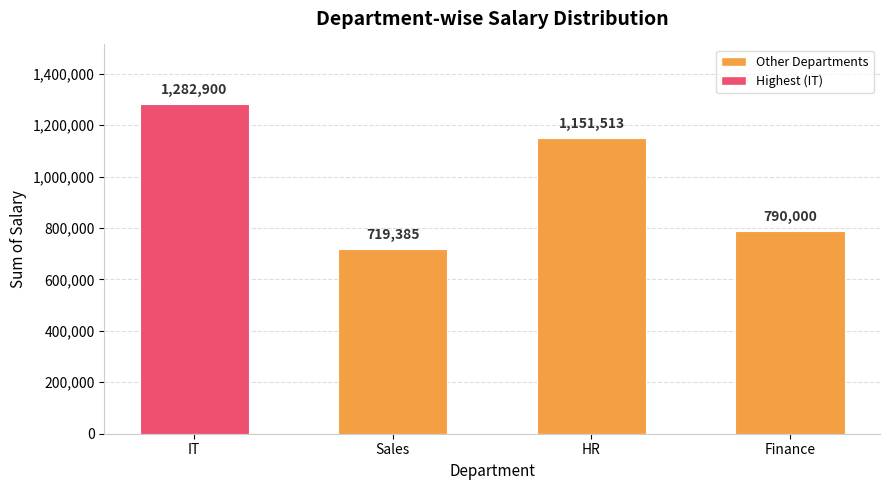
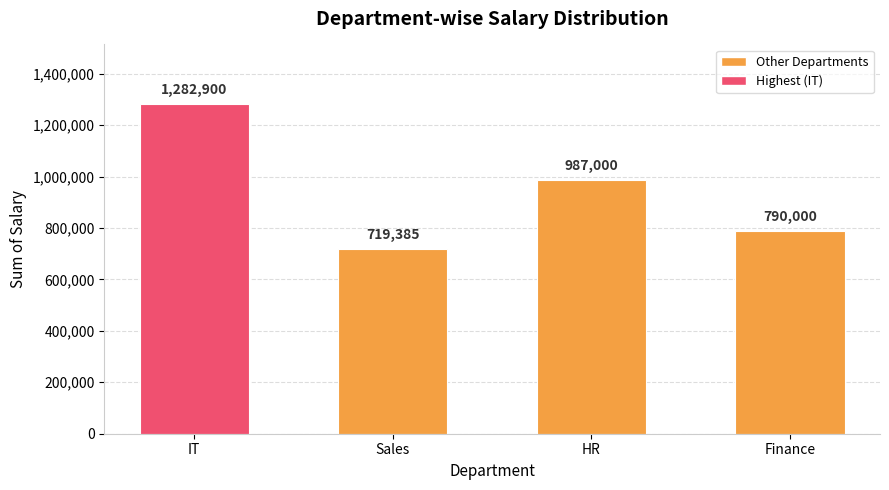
  {
    "IT": "1,282,900",
    "Sales": "719,385",
-   "HR": "1,151,513",
+   "HR": "987,000",
    "Finance": "790,000"
  }
